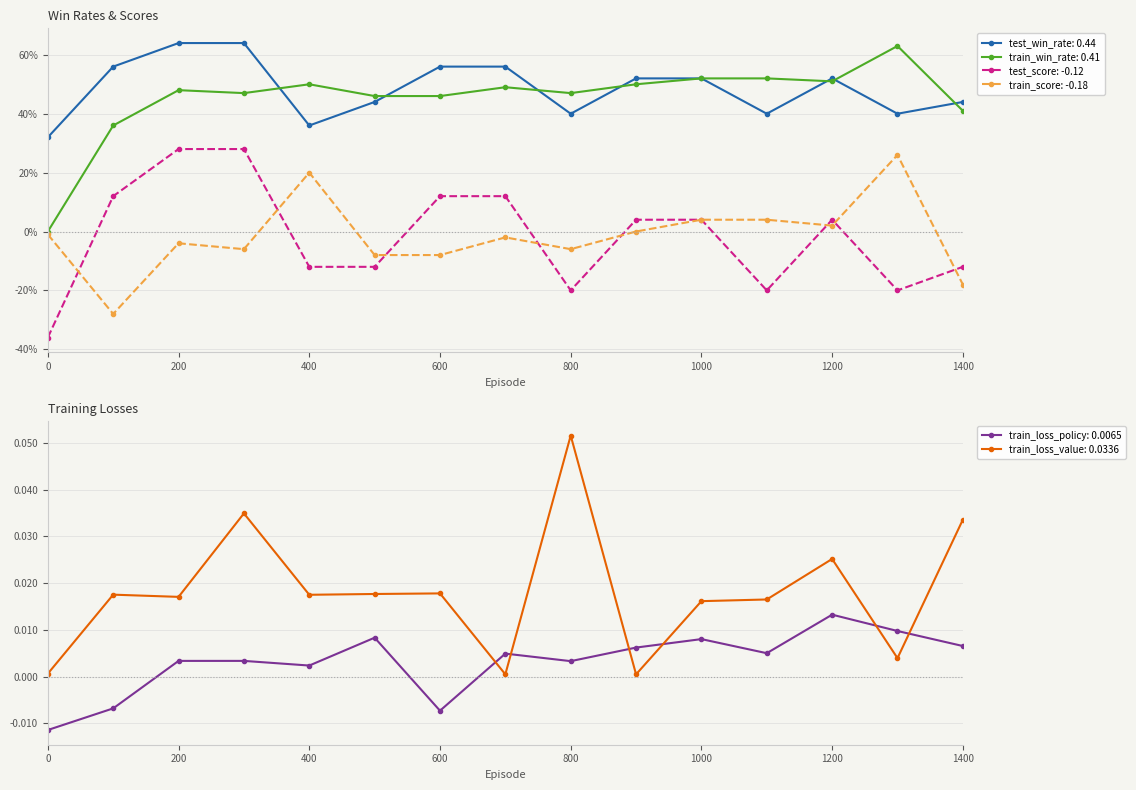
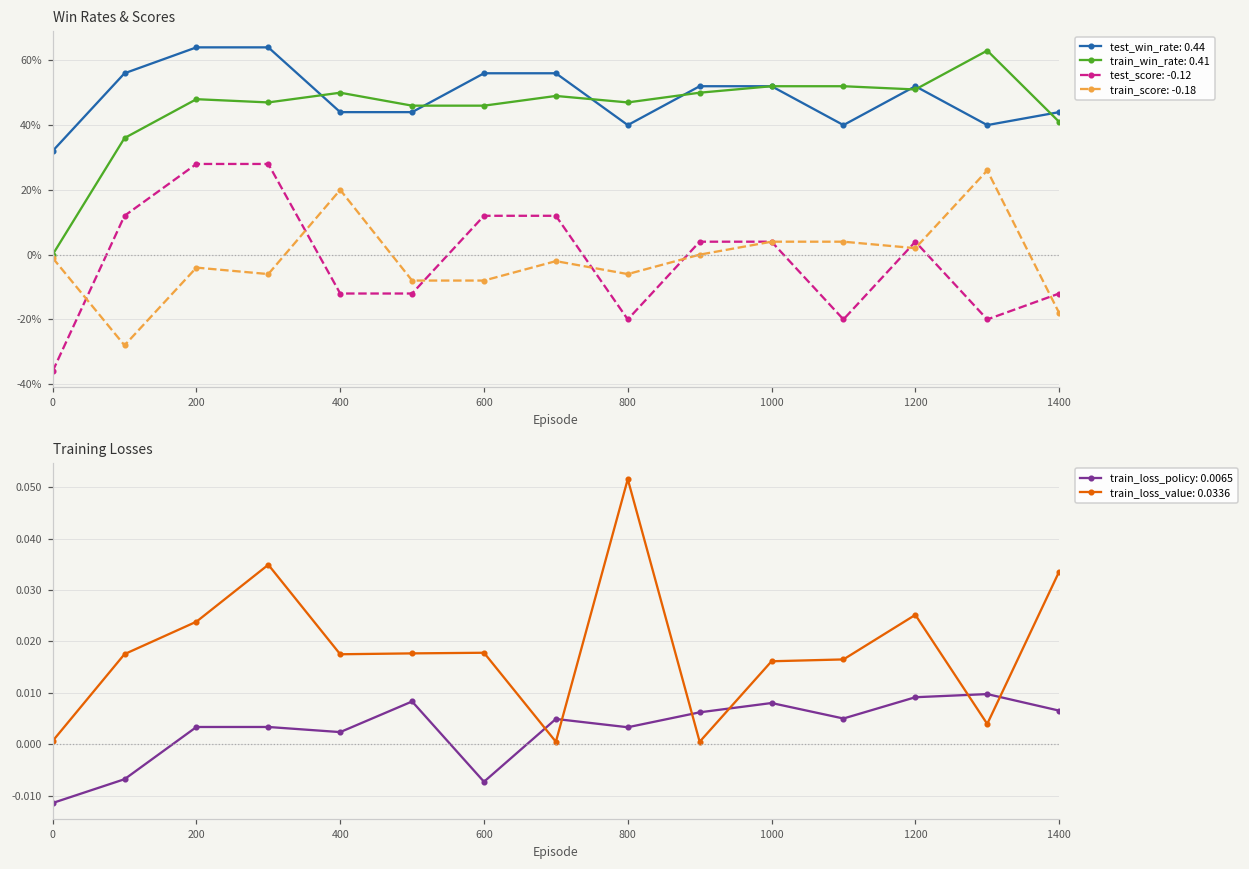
  {
    "Win Rates & Scores": {
      "test_win_rate: 0.44": {
        "0": "32%",
        "200": "64%",
-       "400": "36%",
+       "400": "44%",
        "600": "56%",
        "800": "40%",
        "1200": "52%",
        "1400": "44%"
      },
      "train_win_rate: 0.41": {
        "0": "0%",
        "200": "48%",
        "400": "50%",
        "600": "46%",
        "800": "47%",
        "1200": "51%",
        "1400": "41%"
      },
      "test_score: -0.12": {
        "0": "-36%",
        "200": "28%",
        "400": "-12%",
        "600": "12%",
        "800": "-20%",
        "1200": "4%",
        "1400": "-12%"
      },
      "train_score: -0.18": {
        "0": "-1%",
        "200": "-4%",
        "400": "20%",
        "600": "-8%",
        "800": "-6%",
        "1200": "2%",
        "1400": "-18%"
      }
    },
    "Training Losses": {
      "train_loss_policy: 0.0065": {
        "0": "-0.011",
        "200": "0.003",
        "400": "0.002",
        "600": "-0.007",
        "800": "0.003",
        "1000": "0.008",
-       "1200": "0.013",
+       "1200": "0.009",
        "1400": "0.007"
      },
      "train_loss_value: 0.0336": {
        "0": "0.001",
-       "200": "0.017",
+       "200": "0.024",
        "400": "0.018",
        "600": "0.018",
        "800": "0.052",
        "1000": "0.016",
        "1200": "0.025",
        "1400": "0.034"
      }
    }
  }
